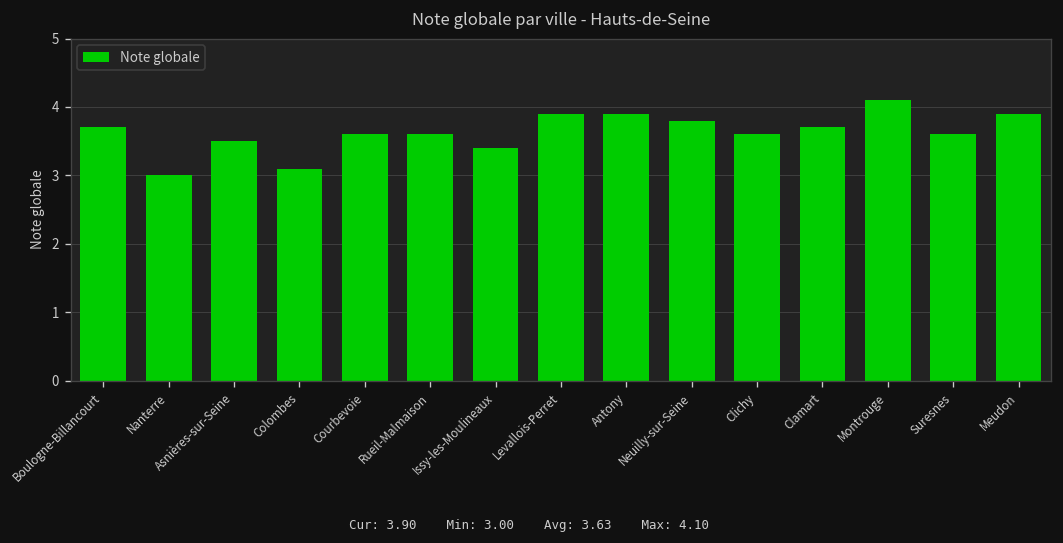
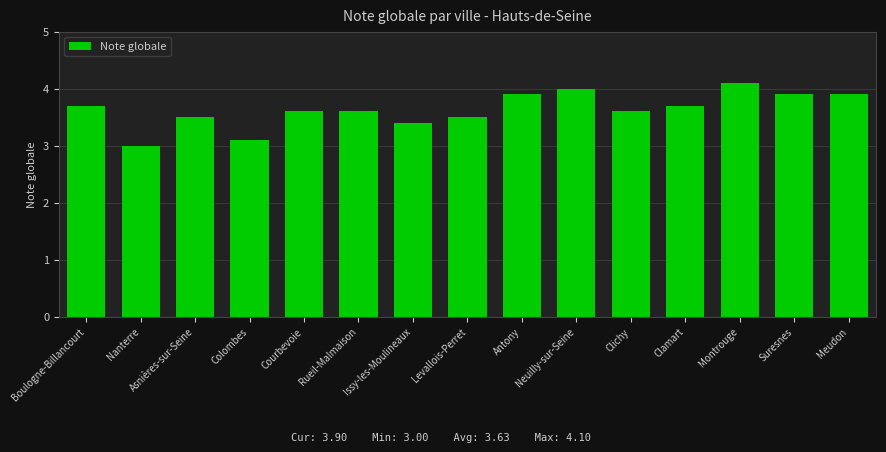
  {
    "Boulogne-Billancourt": 3.7,
    "Nanterre": 3.0,
    "Asnières-sur-Seine": 3.5,
    "Colombes": 3.1,
    "Courbevoie": 3.6,
    "Rueil-Malmaison": 3.6,
    "Issy-les-Moulineaux": 3.4,
-   "Levallois-Perret": 3.9,
+   "Levallois-Perret": 3.5,
    "Antony": 3.9,
-   "Neuilly-sur-Seine": 3.8,
+   "Neuilly-sur-Seine": 4.0,
    "Clichy": 3.6,
    "Clamart": 3.7,
    "Montrouge": 4.1,
-   "Suresnes": 3.6,
+   "Suresnes": 3.9,
    "Meudon": 3.9
  }
